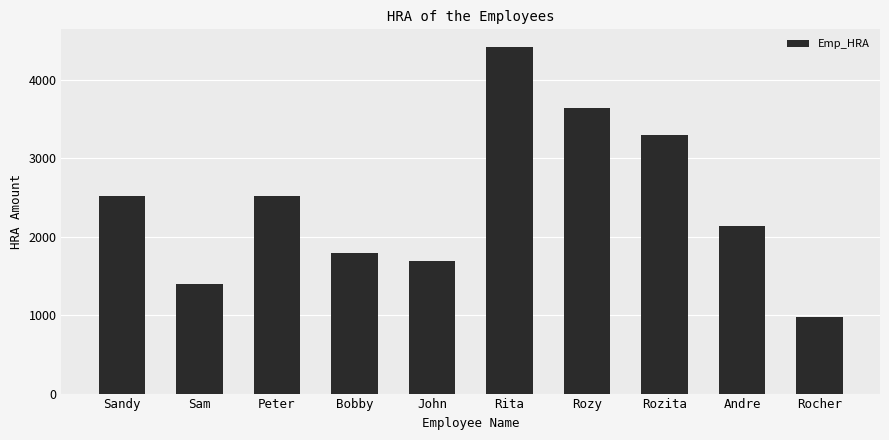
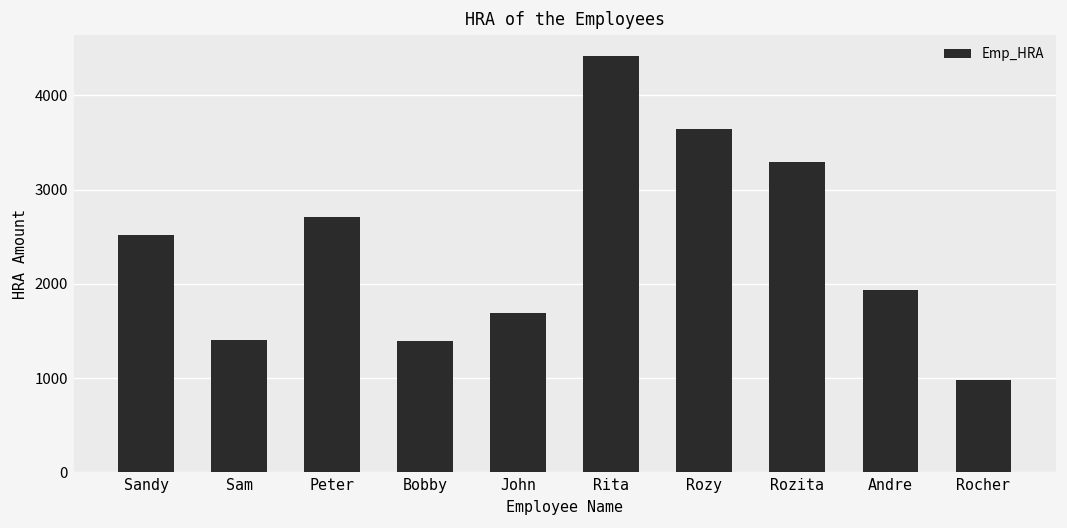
  {
    "Sandy": 2500,
    "Sam": 1400,
-   "Peter": 2500,
-   "Bobby": 1800,
+   "Peter": 2700,
+   "Bobby": 1400,
    "John": 1700,
    "Rita": 4400,
    "Rozy": 3600,
    "Rozita": 3300,
-   "Andre": 2100,
+   "Andre": 1900,
    "Rocher": 1000
  }
